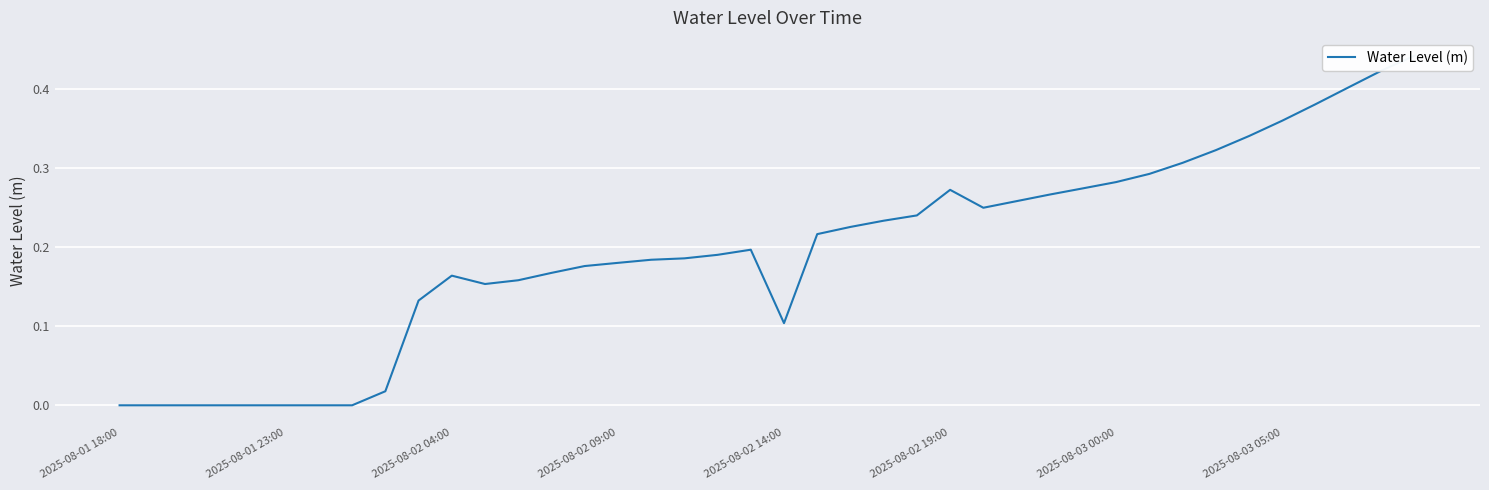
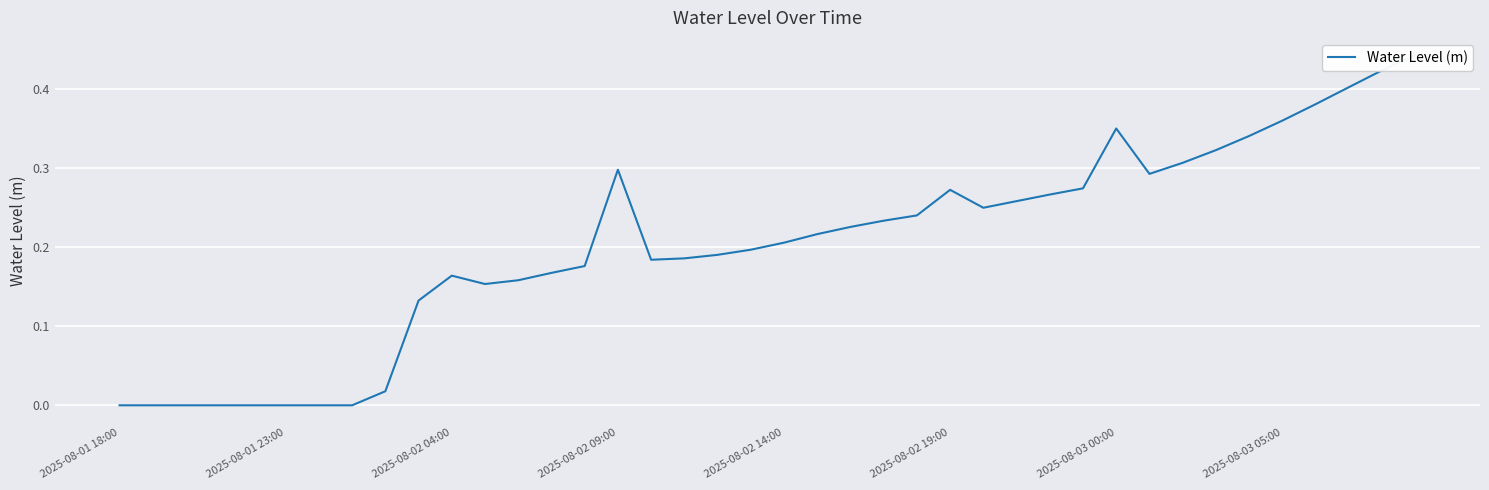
  {
    "2025-08-01 18:00": 0.00,
    "2025-08-01 23:00": 0.00,
    "2025-08-02 04:00": 0.16,
-   "2025-08-02 09:00": 0.18,
-   "2025-08-02 14:00": 0.10,
+   "2025-08-02 09:00": 0.30,
+   "2025-08-02 14:00": 0.21,
    "2025-08-02 19:00": 0.27,
-   "2025-08-03 00:00": 0.28,
+   "2025-08-03 00:00": 0.35,
    "2025-08-03 05:00": 0.36
  }
